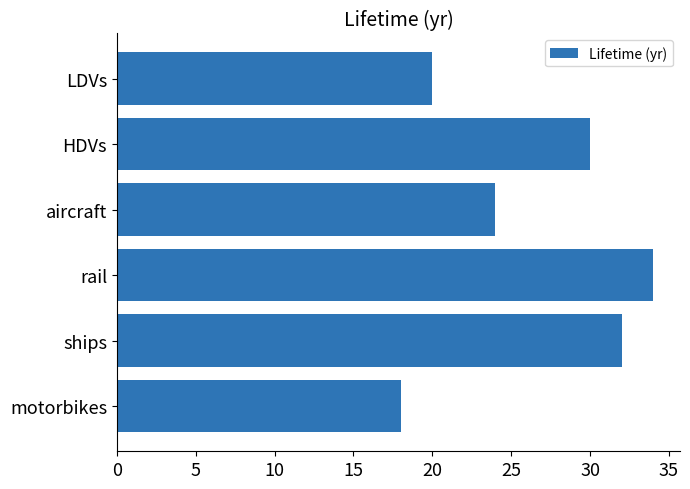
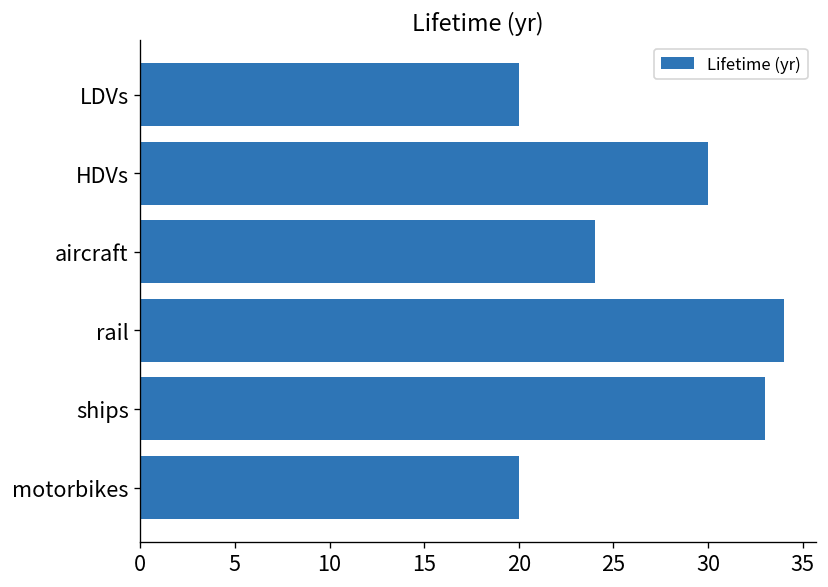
  {
    "LDVs": 20,
    "HDVs": 30,
    "aircraft": 24,
    "rail": 34,
-   "ships": 32,
-   "motorbikes": 18
+   "ships": 33,
+   "motorbikes": 20
  }
